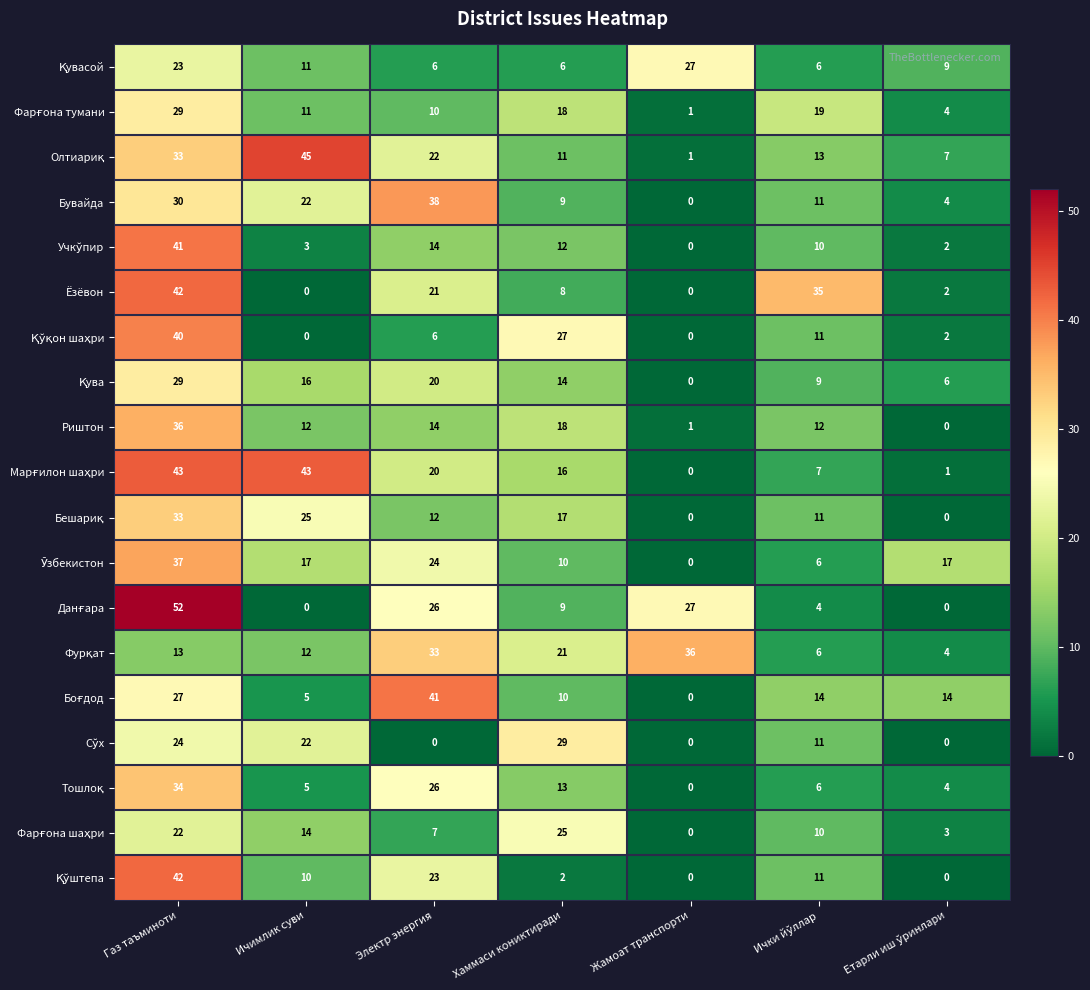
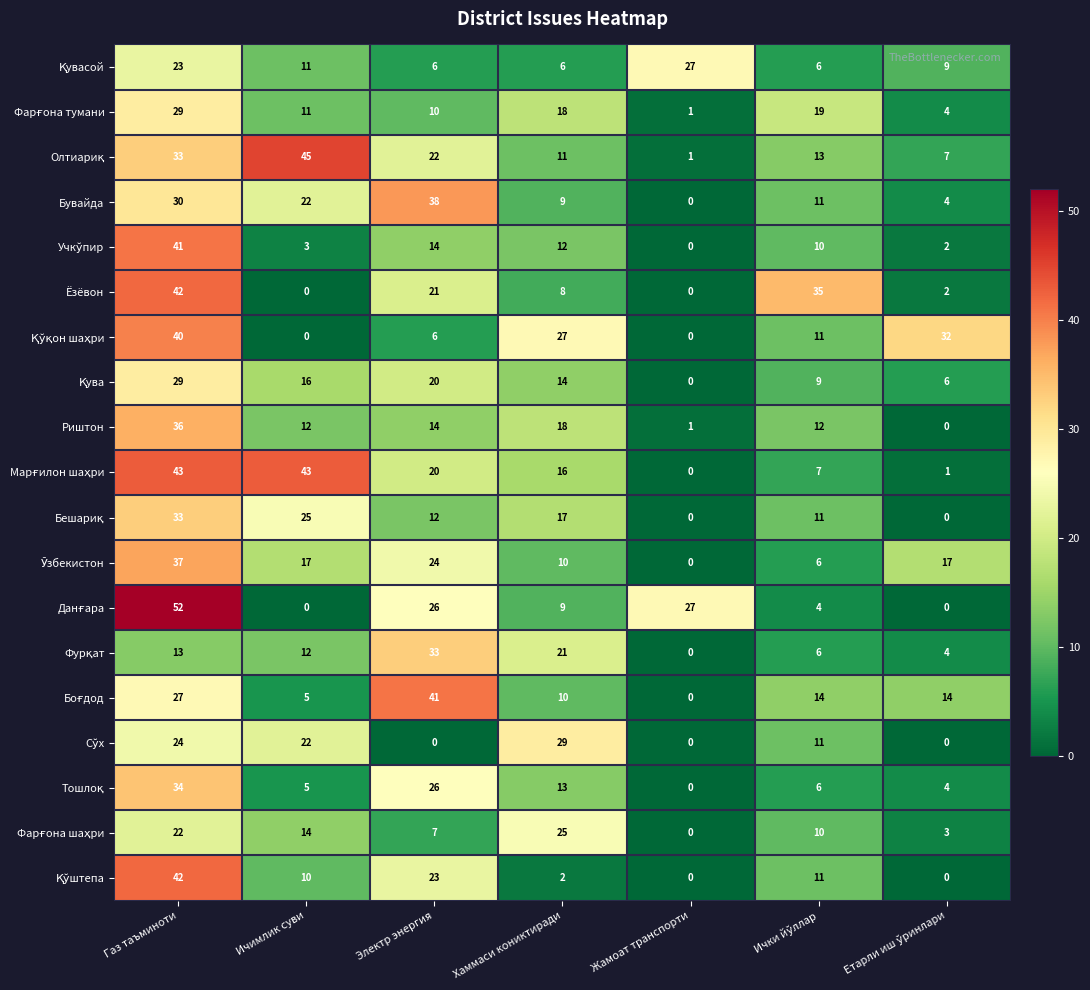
  {
    "Қувасой": {
      "Газ таъминоти": 23,
      "Ичимлик суви": 11,
      "Электр энергия": 6,
      "Хаммаси кониктиради": 6,
      "Жамоат транспорти": 27,
      "Ички йўллар": 6
    },
    "Фарғона тумани": {
      "Газ таъминоти": 29,
      "Ичимлик суви": 11,
      "Электр энергия": 10,
      "Хаммаси кониктиради": 18,
      "Жамоат транспорти": 1,
      "Ички йўллар": 19,
      "Етарли иш ўринлари": 4
    },
    "Олтиариқ": {
      "Газ таъминоти": 33,
      "Ичимлик суви": 45,
      "Электр энергия": 22,
      "Хаммаси кониктиради": 11,
      "Жамоат транспорти": 1,
      "Ички йўллар": 13,
      "Етарли иш ўринлари": 7
    },
    "Бувайда": {
      "Газ таъминоти": 30,
      "Ичимлик суви": 22,
      "Электр энергия": 38,
      "Хаммаси кониктиради": 9,
      "Жамоат транспорти": 0,
      "Ички йўллар": 11,
      "Етарли иш ўринлари": 4
    },
    "Учкўпир": {
      "Газ таъминоти": 41,
      "Ичимлик суви": 3,
      "Электр энергия": 14,
      "Хаммаси кониктиради": 12,
      "Жамоат транспорти": 0,
      "Ички йўллар": 10,
      "Етарли иш ўринлари": 2
    },
    "Ёзёвон": {
      "Газ таъминоти": 42,
      "Ичимлик суви": 0,
      "Электр энергия": 21,
      "Хаммаси кониктиради": 8,
      "Жамоат транспорти": 0,
      "Ички йўллар": 35,
      "Етарли иш ўринлари": 2
    },
    "Қўқон шаҳри": {
      "Газ таъминоти": 40,
      "Ичимлик суви": 0,
      "Электр энергия": 6,
      "Хаммаси кониктиради": 27,
      "Жамоат транспорти": 0,
      "Ички йўллар": 11,
-     "Етарли иш ўринлари": 2
+     "Етарли иш ўринлари": 32
    },
    "Қува": {
      "Газ таъминоти": 29,
      "Ичимлик суви": 16,
      "Электр энергия": 20,
      "Хаммаси кониктиради": 14,
      "Жамоат транспорти": 0,
      "Ички йўллар": 9,
      "Етарли иш ўринлари": 6
    },
    "Риштон": {
      "Газ таъминоти": 36,
      "Ичимлик суви": 12,
      "Электр энергия": 14,
      "Хаммаси кониктиради": 18,
      "Жамоат транспорти": 1,
      "Ички йўллар": 12,
      "Етарли иш ўринлари": 0
    },
    "Марғилон шаҳри": {
      "Газ таъминоти": 43,
      "Ичимлик суви": 43,
      "Электр энергия": 20,
      "Хаммаси кониктиради": 16,
      "Жамоат транспорти": 0,
      "Ички йўллар": 7,
      "Етарли иш ўринлари": 1
    },
    "Бешариқ": {
      "Газ таъминоти": 33,
      "Ичимлик суви": 25,
      "Электр энергия": 12,
      "Хаммаси кониктиради": 17,
      "Жамоат транспорти": 0,
      "Ички йўллар": 11,
      "Етарли иш ўринлари": 0
    },
    "Ўзбекистон": {
      "Газ таъминоти": 37,
      "Ичимлик суви": 17,
      "Электр энергия": 24,
      "Хаммаси кониктиради": 10,
      "Жамоат транспорти": 0,
      "Ички йўллар": 6,
      "Етарли иш ўринлари": 17
    },
    "Данғара": {
      "Газ таъминоти": 52,
      "Ичимлик суви": 0,
      "Электр энергия": 26,
      "Хаммаси кониктиради": 9,
      "Жамоат транспорти": 27,
      "Ички йўллар": 4,
      "Етарли иш ўринлари": 0
    },
    "Фурқат": {
      "Газ таъминоти": 13,
      "Ичимлик суви": 12,
      "Электр энергия": 33,
      "Хаммаси кониктиради": 21,
-     "Жамоат транспорти": 36,
+     "Жамоат транспорти": 0,
      "Ички йўллар": 6,
      "Етарли иш ўринлари": 4
    },
    "Боғдод": {
      "Газ таъминоти": 27,
      "Ичимлик суви": 5,
      "Электр энергия": 41,
      "Хаммаси кониктиради": 10,
      "Жамоат транспорти": 0,
      "Ички йўллар": 14,
      "Етарли иш ўринлари": 14
    },
    "Сўх": {
      "Газ таъминоти": 24,
      "Ичимлик суви": 22,
      "Электр энергия": 0,
      "Хаммаси кониктиради": 29,
      "Жамоат транспорти": 0,
      "Ички йўллар": 11,
      "Етарли иш ўринлари": 0
    },
    "Тошлоқ": {
      "Газ таъминоти": 34,
      "Ичимлик суви": 5,
      "Электр энергия": 26,
      "Хаммаси кониктиради": 13,
      "Жамоат транспорти": 0,
      "Ички йўллар": 6,
      "Етарли иш ўринлари": 4
    },
    "Фарғона шаҳри": {
      "Газ таъминоти": 22,
      "Ичимлик суви": 14,
      "Электр энергия": 7,
      "Хаммаси кониктиради": 25,
      "Жамоат транспорти": 0,
      "Ички йўллар": 10,
      "Етарли иш ўринлари": 3
    },
    "Қўштепа": {
      "Газ таъминоти": 42,
      "Ичимлик суви": 10,
      "Электр энергия": 23,
      "Хаммаси кониктиради": 2,
      "Жамоат транспорти": 0,
      "Ички йўллар": 11,
      "Етарли иш ўринлари": 0
    }
  }
